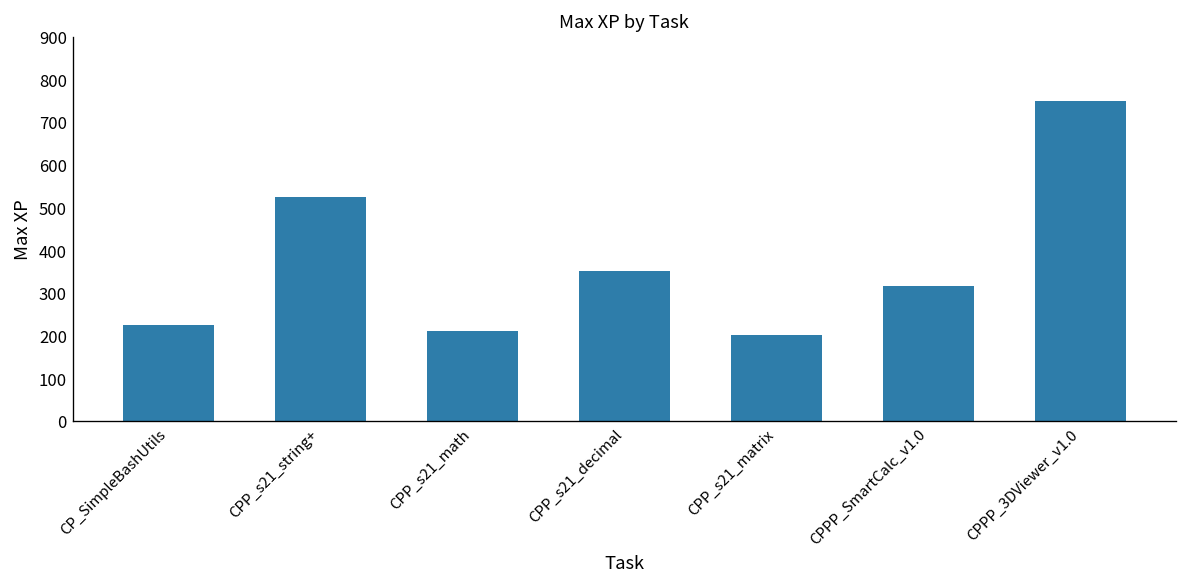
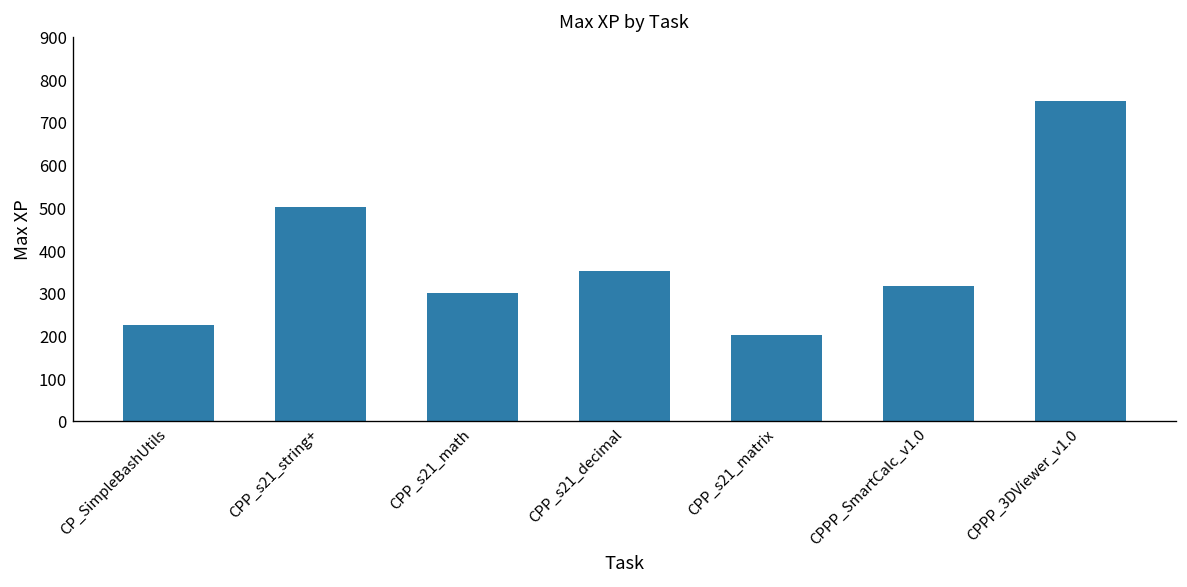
  {
    "CP_SimpleBashUtils": 220,
-   "CPP_s21_string+": 520,
-   "CPP_s21_math": 210,
+   "CPP_s21_string+": 500,
+   "CPP_s21_math": 300,
    "CPP_s21_decimal": 350,
    "CPP_s21_matrix": 200,
    "CPPP_SmartCalc_v1.0": 320,
    "CPPP_3DViewer_v1.0": 750
  }
